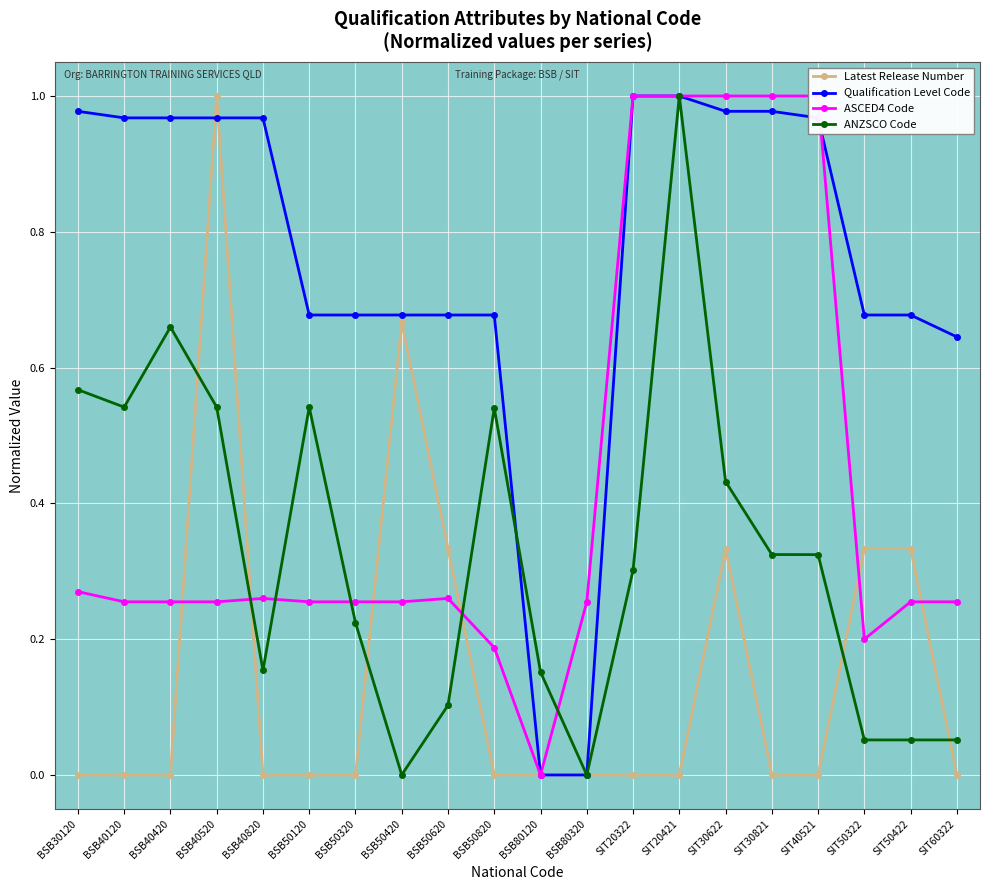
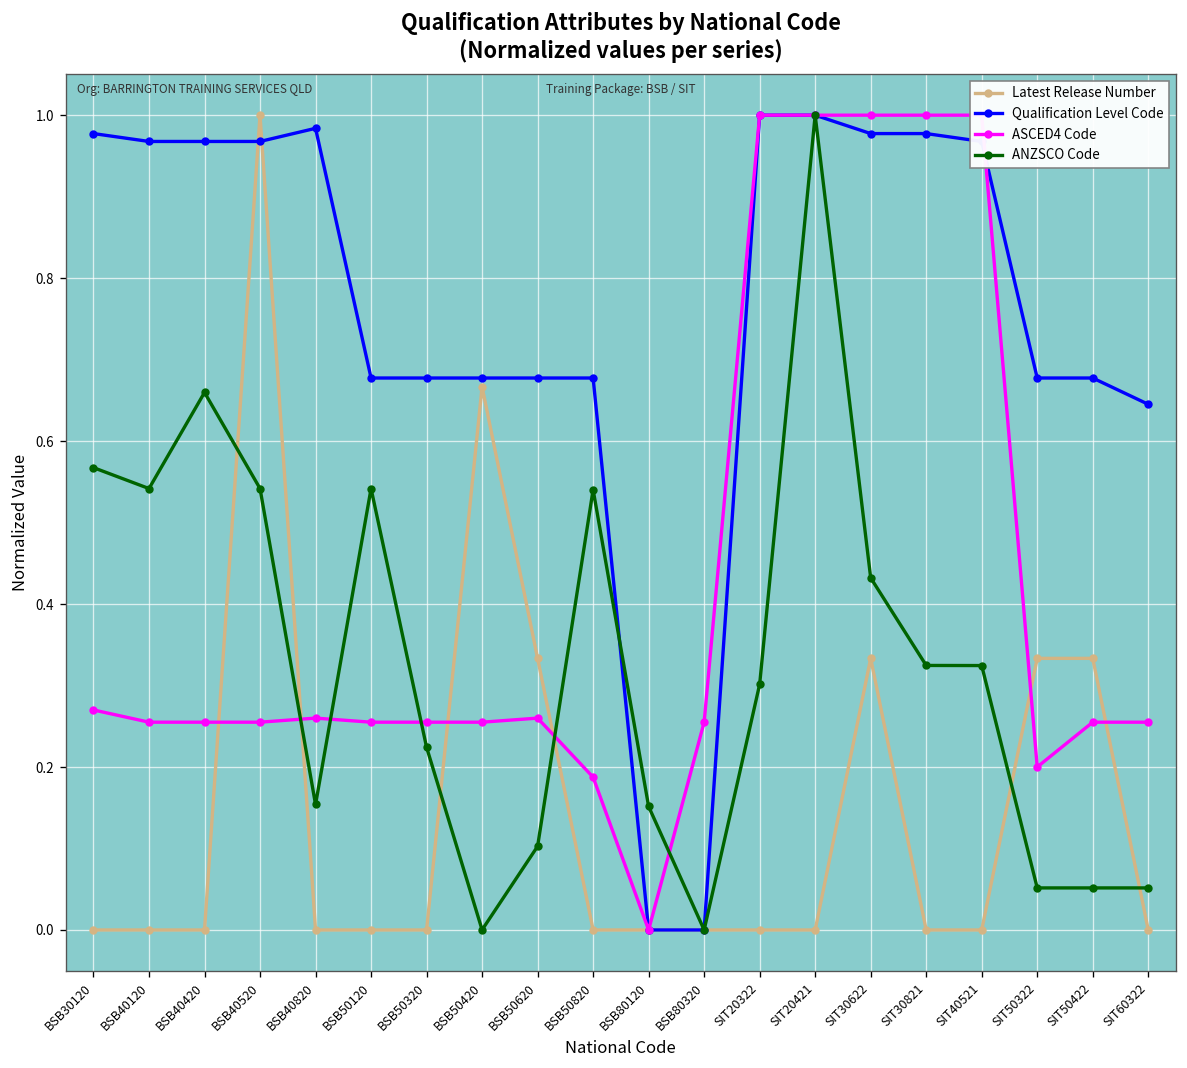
  {
    "Latest Release Number": {
      "BSB30120": 0.00,
      "BSB40120": 0.00,
      "BSB40420": 0.00,
      "BSB40520": 1.00,
      "BSB40820": 0.00,
      "BSB50120": 0.00,
      "BSB50320": 0.00,
      "BSB50420": 0.67,
      "BSB50620": 0.33,
      "BSB50820": 0.00,
      "SIT20322": 0.00,
      "SIT20421": 0.00,
      "SIT30622": 0.33,
      "SIT30821": 0.00,
      "SIT40521": 0.00,
      "SIT50322": 0.33,
      "SIT50422": 0.33,
      "SIT60322": 0.00
    },
    "Qualification Level Code": {
      "BSB30120": 0.98,
      "BSB40120": 0.97,
      "BSB40420": 0.97,
      "BSB40520": 0.97,
-     "BSB40820": 0.97,
+     "BSB40820": 0.98,
      "BSB50120": 0.68,
      "BSB50320": 0.68,
      "BSB50420": 0.68,
      "BSB50620": 0.68,
      "BSB50820": 0.68,
      "SIT30622": 0.98,
      "SIT30821": 0.98,
      "SIT50322": 0.68,
      "SIT50422": 0.68,
      "SIT60322": 0.65
    },
    "ASCED4 Code": {
      "BSB30120": 0.27,
      "BSB40120": 0.26,
      "BSB40420": 0.26,
      "BSB40520": 0.26,
      "BSB40820": 0.26,
      "BSB50120": 0.26,
      "BSB50320": 0.26,
      "BSB50420": 0.26,
      "BSB50620": 0.26,
      "BSB50820": 0.19,
      "BSB80320": 0.26,
      "SIT30622": 1.00,
      "SIT30821": 1.00,
      "SIT50322": 0.20,
      "SIT50422": 0.26,
      "SIT60322": 0.26
    },
    "ANZSCO Code": {
      "BSB30120": 0.57,
      "BSB40120": 0.54,
      "BSB40420": 0.66,
      "BSB40520": 0.54,
      "BSB40820": 0.15,
      "BSB50120": 0.54,
      "BSB50320": 0.22,
      "BSB50420": 0.00,
      "BSB50620": 0.10,
      "BSB50820": 0.54,
      "BSB80120": 0.15,
      "SIT20322": 0.30,
      "SIT30622": 0.43,
      "SIT30821": 0.32,
      "SIT40521": 0.32,
      "SIT50322": 0.05,
      "SIT50422": 0.05,
      "SIT60322": 0.05
    }
  }
